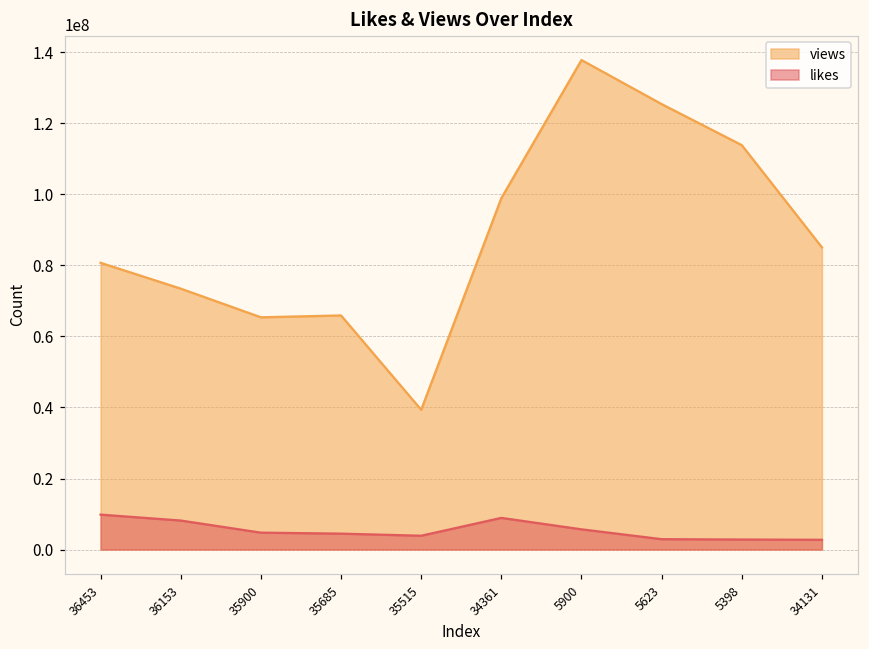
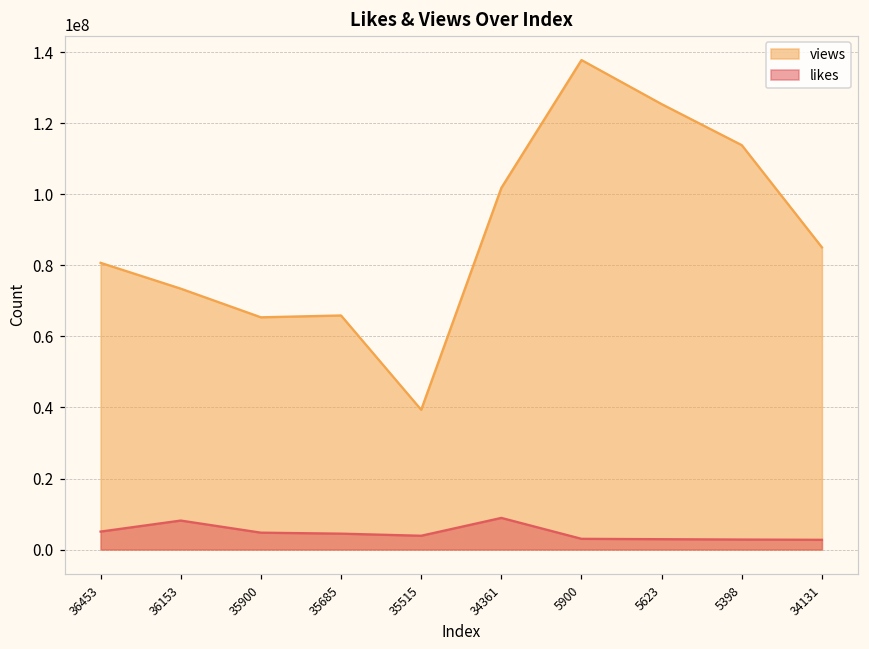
  {
    "views": {
      "36453": 81000000,
      "36153": 73000000,
      "35900": 65000000,
      "35685": 66000000,
      "35515": 39000000,
-     "34361": 99000000,
+     "34361": 102000000,
      "5900": 138000000,
      "5623": 125000000,
      "5398": 114000000,
      "34131": 85000000
    },
    "likes": {
-     "36453": 10000000,
+     "36453": 5000000,
      "36153": 8000000,
      "35900": 5000000,
      "35685": 4000000,
      "35515": 4000000,
      "34361": 9000000,
-     "5900": 6000000,
+     "5900": 3000000,
      "5623": 3000000,
      "5398": 3000000,
      "34131": 3000000
    }
  }
